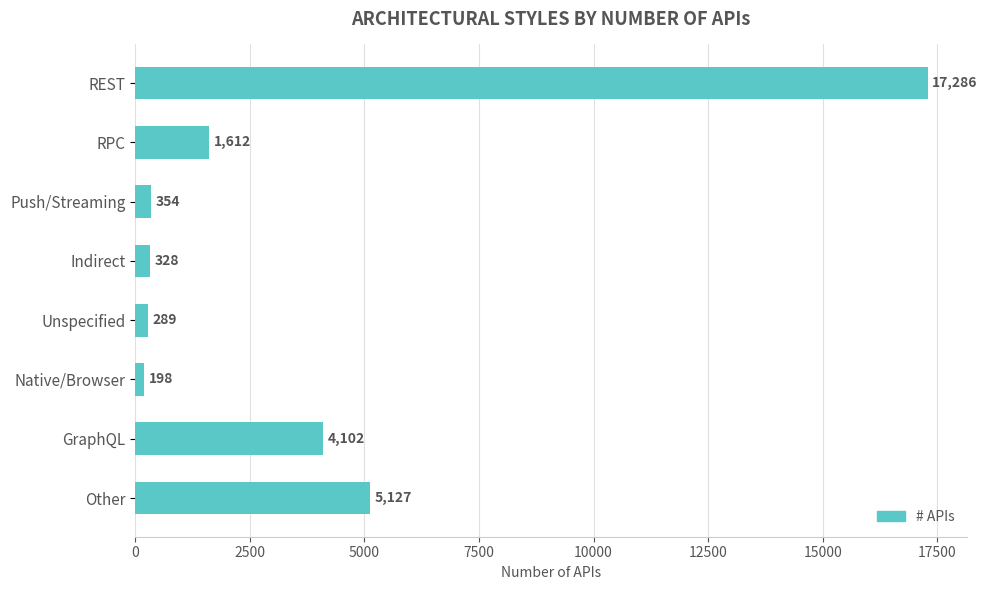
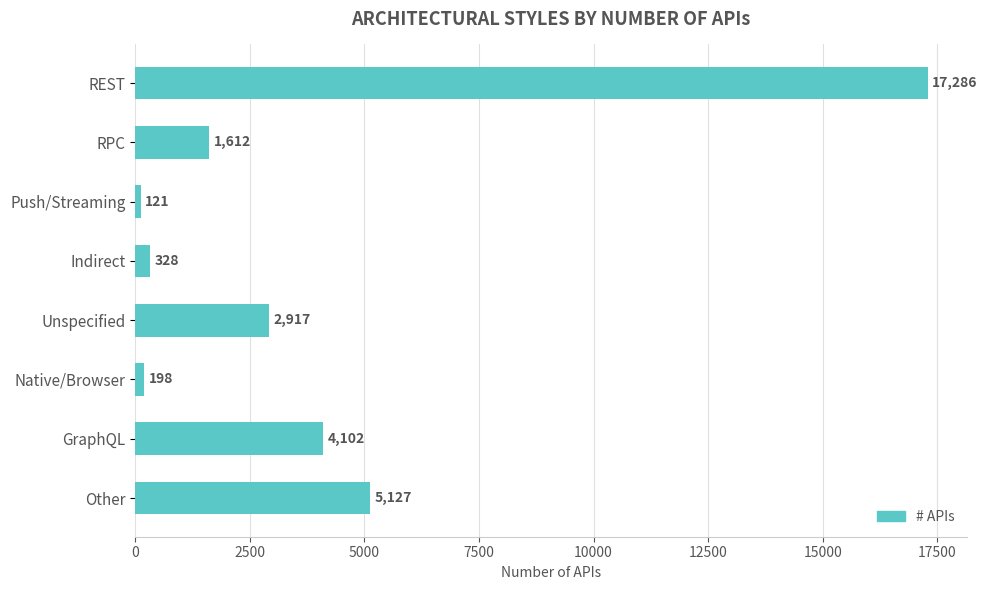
  {
    "REST": "17,286",
    "RPC": "1,612",
-   "Push/Streaming": "354",
+   "Push/Streaming": "121",
    "Indirect": "328",
-   "Unspecified": "289",
+   "Unspecified": "2,917",
    "Native/Browser": "198",
    "GraphQL": "4,102",
    "Other": "5,127"
  }
